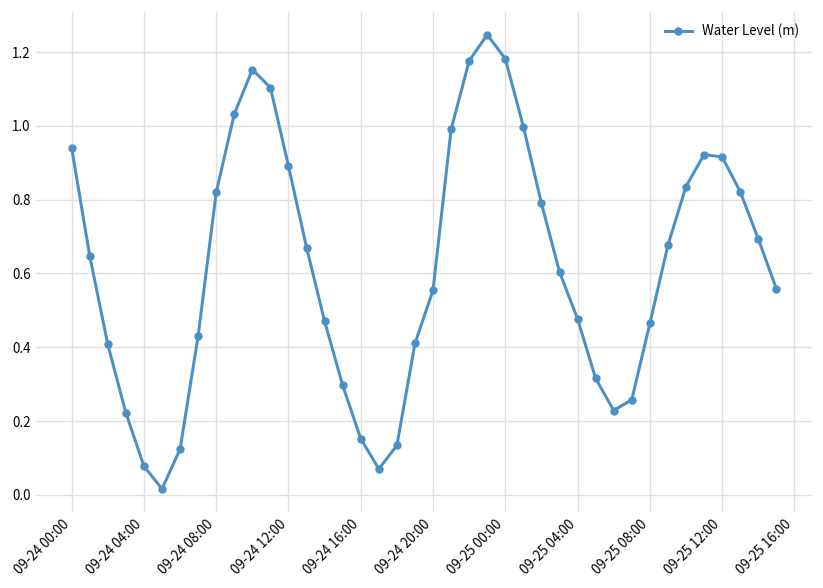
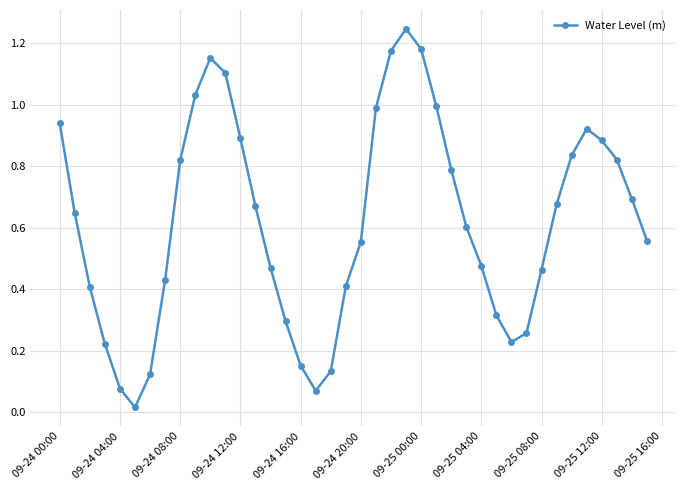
  {
    "09-24 00:00": 0.94,
    "09-24 04:00": 0.08,
    "09-24 08:00": 0.82,
    "09-24 12:00": 0.89,
    "09-24 16:00": 0.15,
    "09-24 20:00": 0.55,
    "09-25 00:00": 1.18,
    "09-25 04:00": 0.48,
    "09-25 08:00": 0.46,
-   "09-25 12:00": 0.92
+   "09-25 12:00": 0.88
  }
